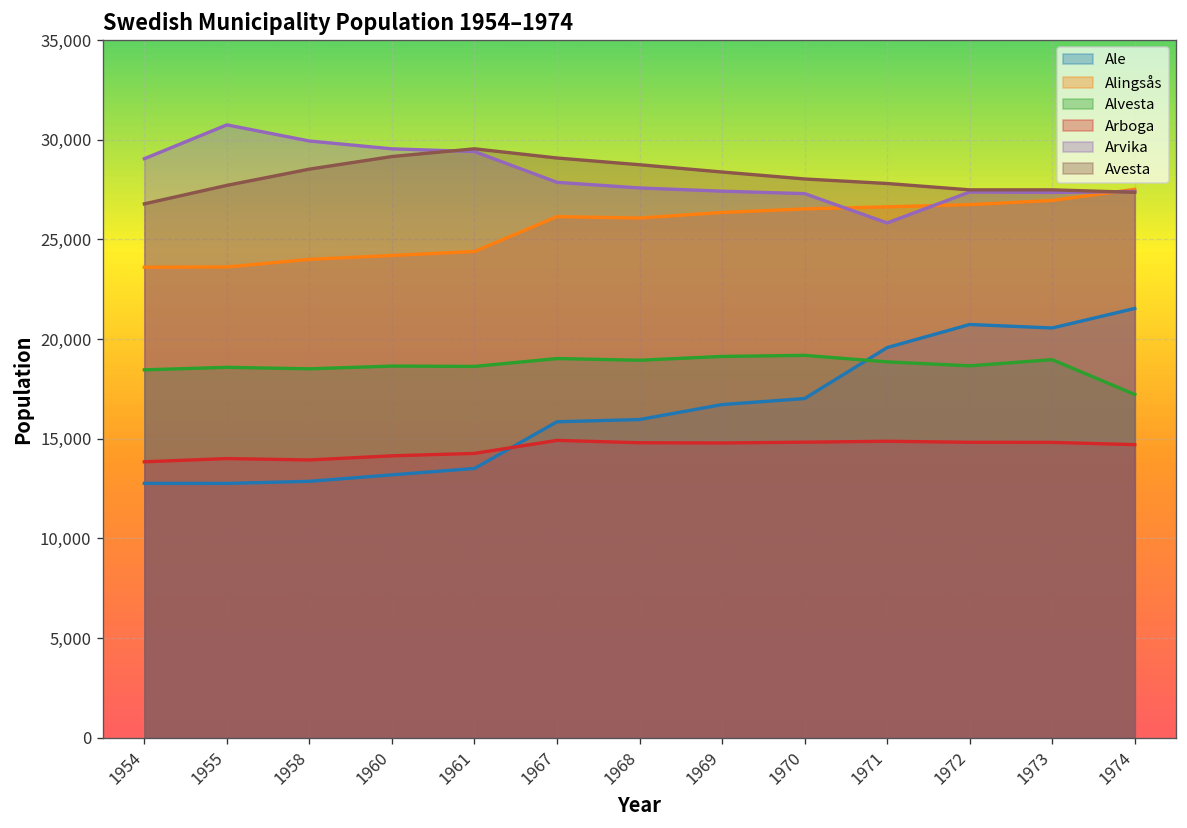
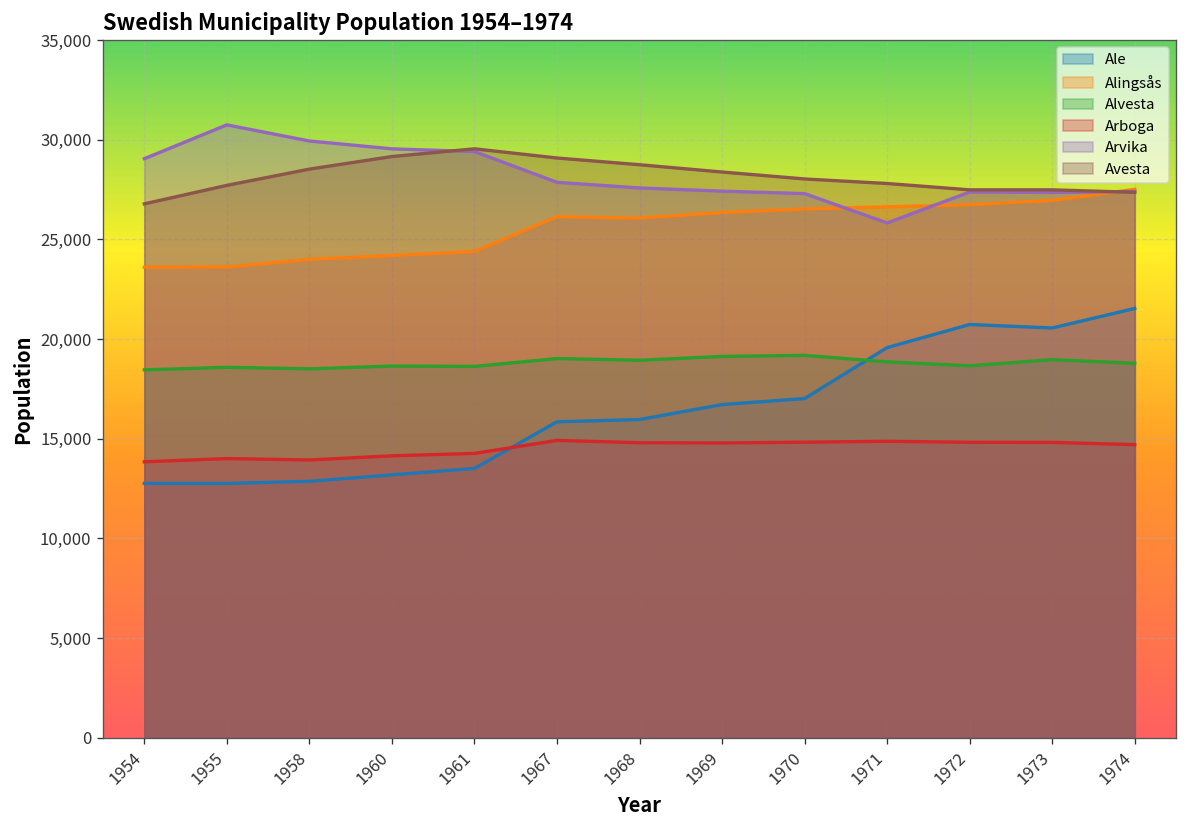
  {
    "Ale": {
      "1954": "12,800",
      "1955": "12,800",
      "1958": "12,900",
      "1960": "13,200",
      "1961": "13,500",
      "1967": "15,900",
      "1968": "16,000",
      "1969": "16,700",
      "1970": "17,000",
      "1971": "19,600",
      "1972": "20,700",
      "1973": "20,600",
      "1974": "21,500"
    },
    "Alvesta": {
      "1954": "18,500",
      "1955": "18,600",
      "1958": "18,500",
      "1960": "18,600",
      "1961": "18,600",
      "1967": "19,000",
      "1968": "18,900",
      "1969": "19,100",
      "1970": "19,200",
      "1971": "18,900",
      "1972": "18,700",
      "1973": "19,000",
-     "1974": "17,200"
+     "1974": "18,800"
    },
    "Arvika": {
      "1954": "29,000",
      "1955": "30,700",
      "1958": "29,900",
      "1960": "29,500",
      "1967": "27,900",
      "1968": "27,600",
      "1969": "27,400",
      "1970": "27,300",
      "1971": "25,800"
    }
  }
